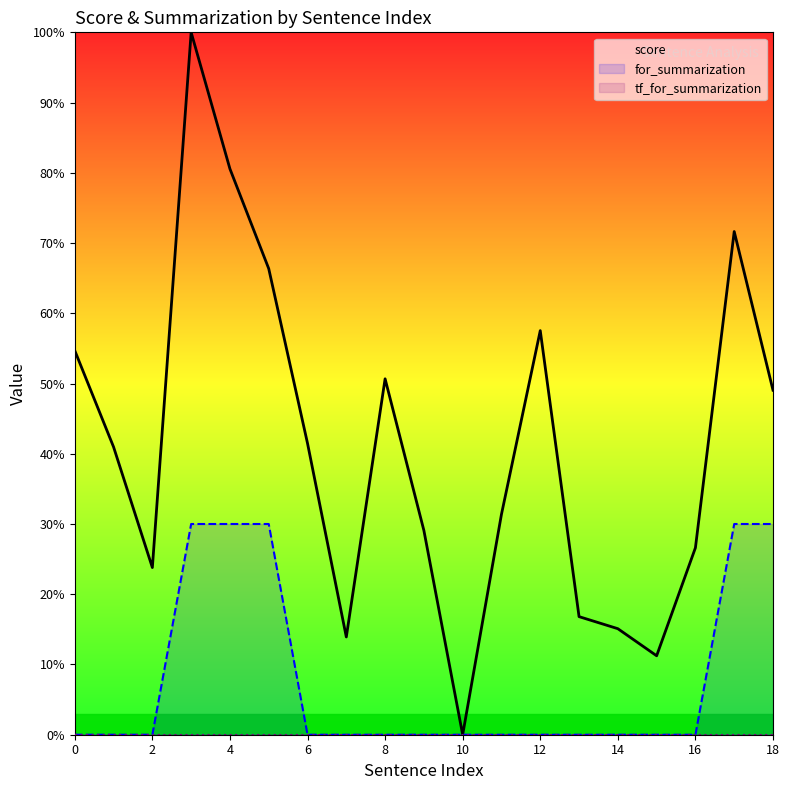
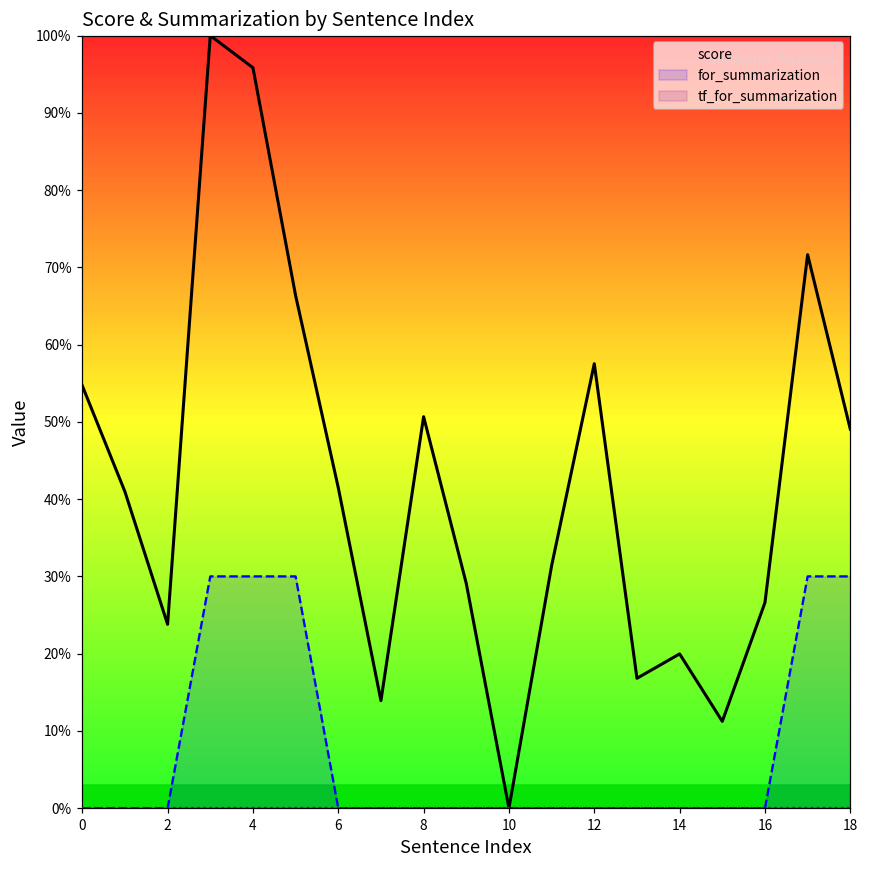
  {
    "score": {
      "0": "55%",
      "2": "24%",
-     "4": "81%",
+     "4": "96%",
      "6": "41%",
      "8": "51%",
      "12": "58%",
-     "14": "15%",
+     "14": "20%",
      "16": "27%",
      "18": "49%"
    }
  }
